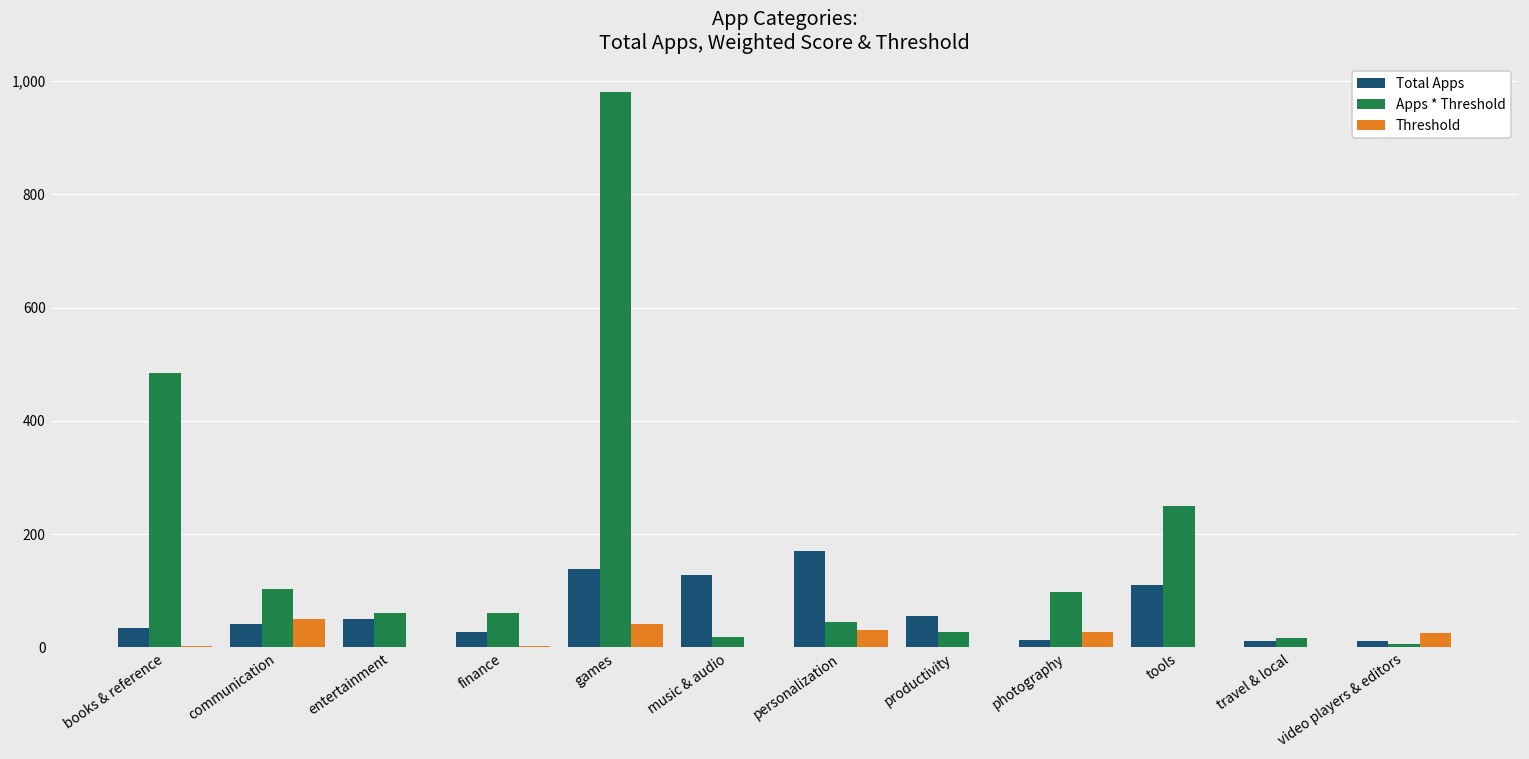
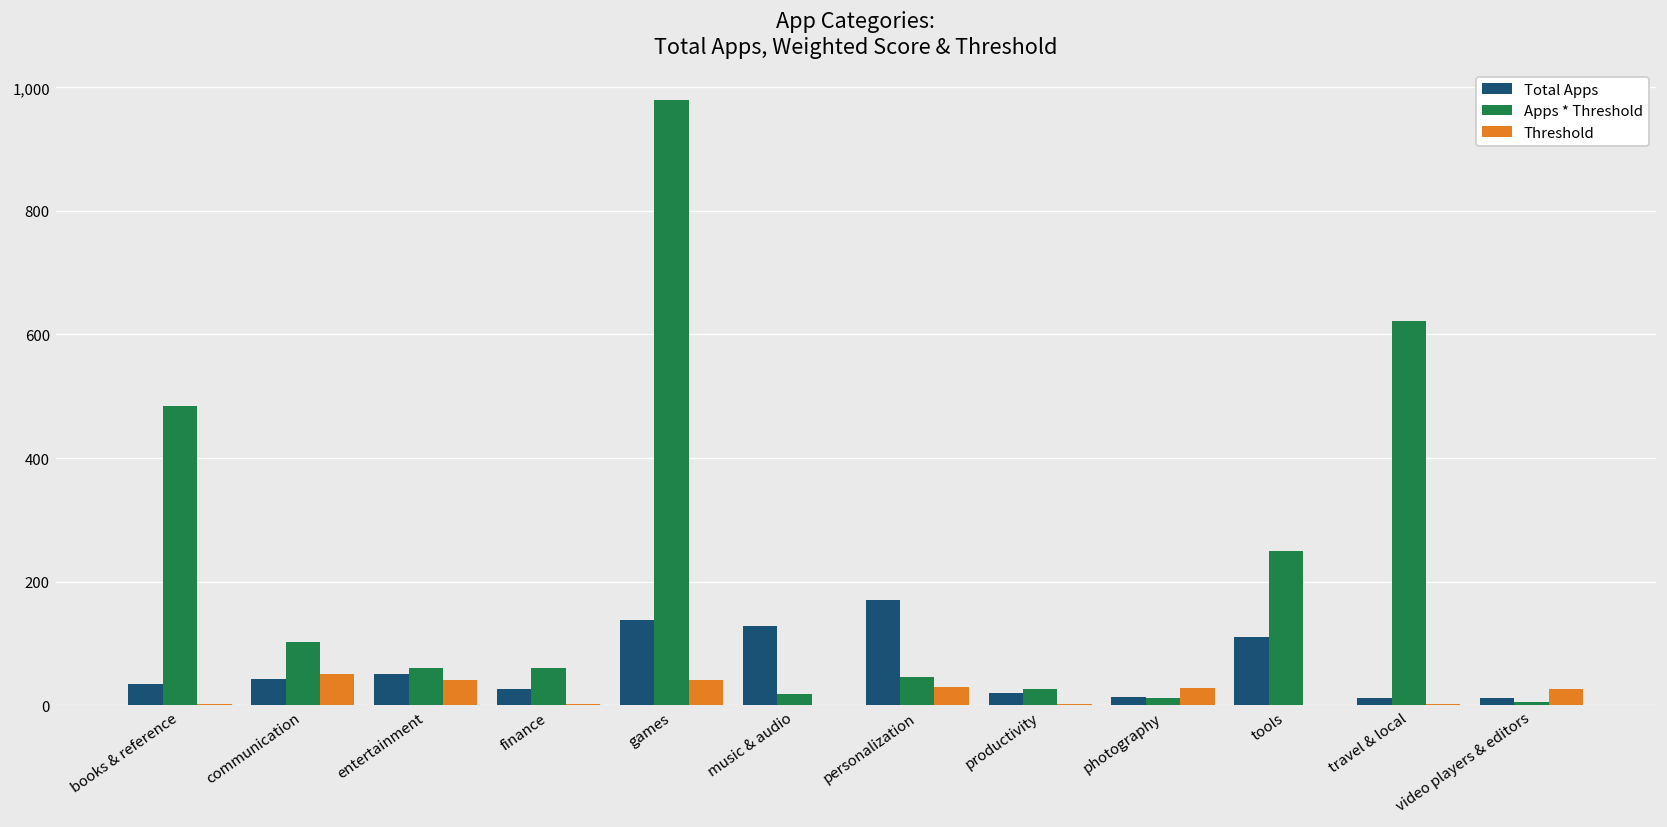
  {
    "Total Apps": {
      "books & reference": 30,
      "communication": 40,
      "entertainment": 50,
      "finance": 30,
      "games": 140,
      "music & audio": 130,
      "personalization": 170,
-     "productivity": 60,
+     "productivity": 20,
      "photography": 10,
      "tools": 110,
      "travel & local": 10,
      "video players & editors": 10
    },
    "Apps * Threshold": {
      "books & reference": 480,
      "communication": 100,
      "entertainment": 60,
      "finance": 60,
      "games": 980,
      "music & audio": 20,
      "personalization": 50,
      "productivity": 30,
-     "photography": 100,
+     "photography": 10,
      "tools": 250,
-     "travel & local": 20,
+     "travel & local": 620,
      "video players & editors": 10
    },
    "Threshold": {
      "communication": 50,
-     "entertainment": 0,
+     "entertainment": 40,
      "games": 40,
      "personalization": 30,
      "photography": 30,
      "video players & editors": 30
    }
  }
